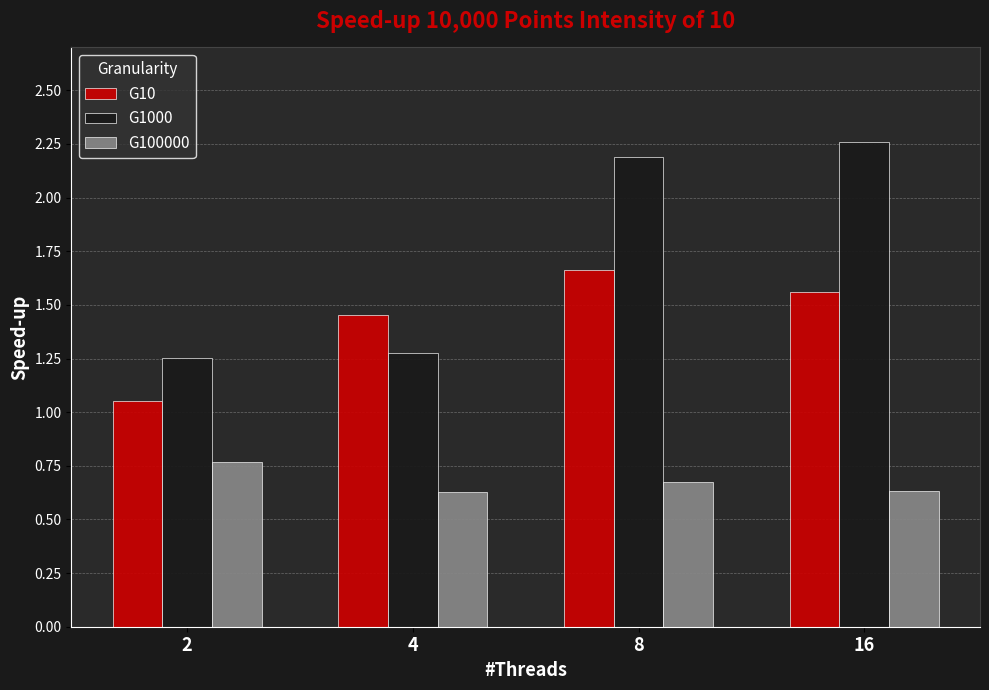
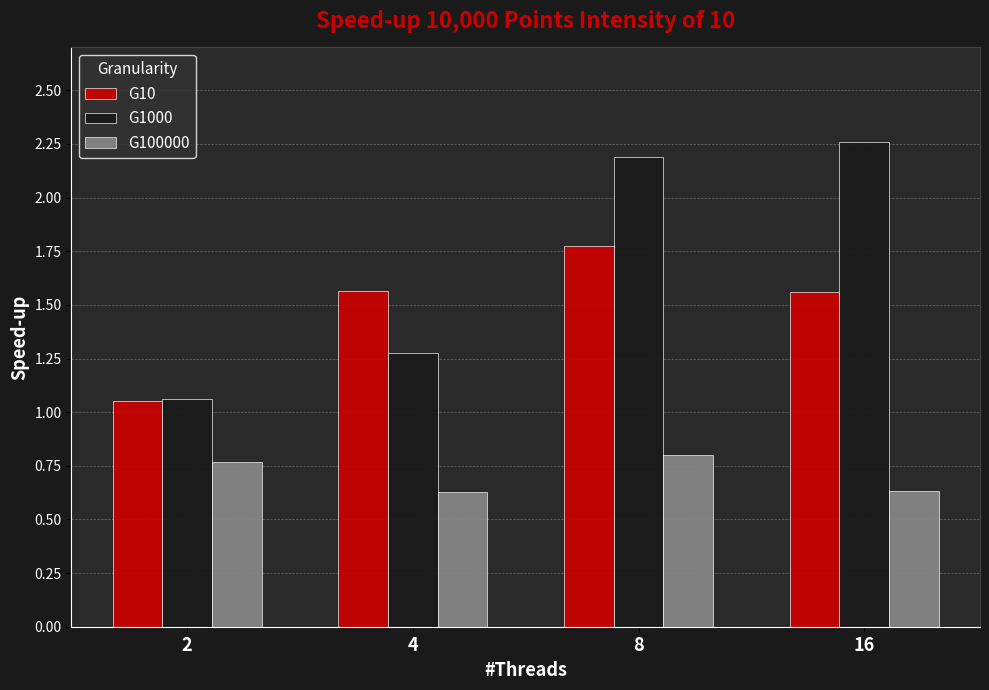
  {
    "G10": {
      "2": 1.05,
-     "4": 1.45,
-     "8": 1.66,
+     "4": 1.57,
+     "8": 1.77,
      "16": 1.56
    },
    "G1000": {
-     "2": 1.25,
+     "2": 1.06,
      "4": 1.27,
      "8": 2.19,
      "16": 2.26
    },
    "G100000": {
      "2": 0.77,
      "4": 0.63,
-     "8": 0.67,
+     "8": 0.80,
      "16": 0.63
    }
  }
